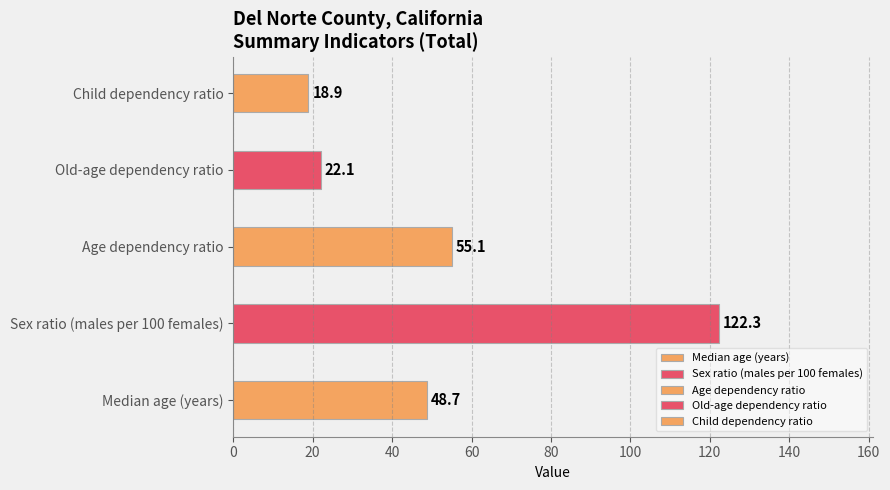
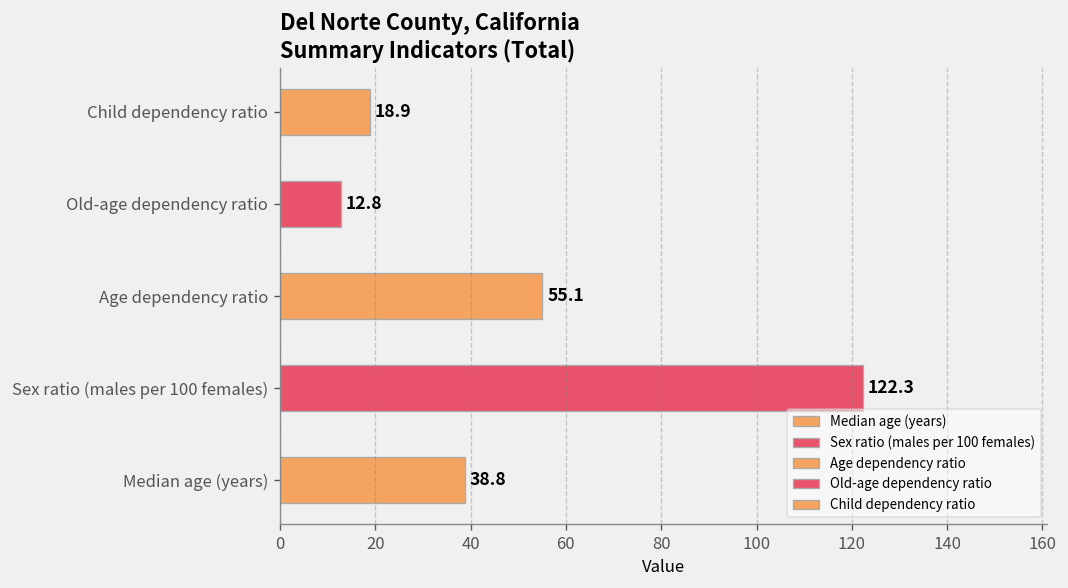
  {
    "Child dependency ratio": 18.9,
-   "Old-age dependency ratio": 22.1,
+   "Old-age dependency ratio": 12.8,
    "Age dependency ratio": 55.1,
    "Sex ratio (males per 100 females)": 122.3,
-   "Median age (years)": 48.7
+   "Median age (years)": 38.8
  }
